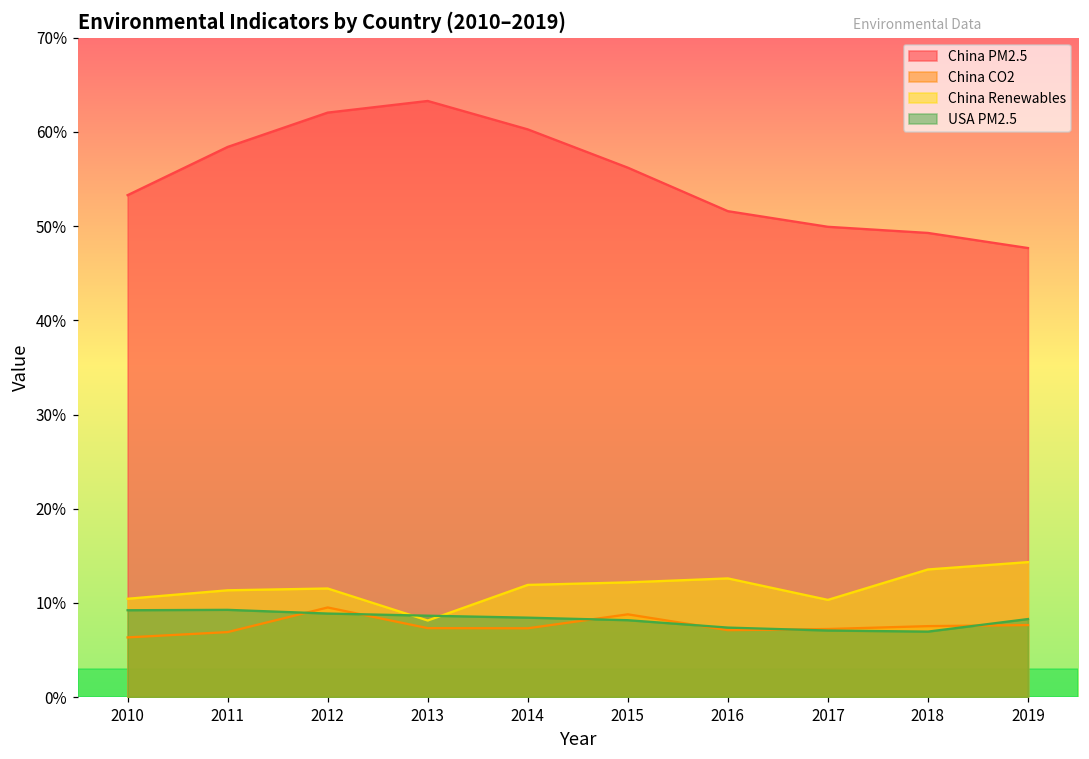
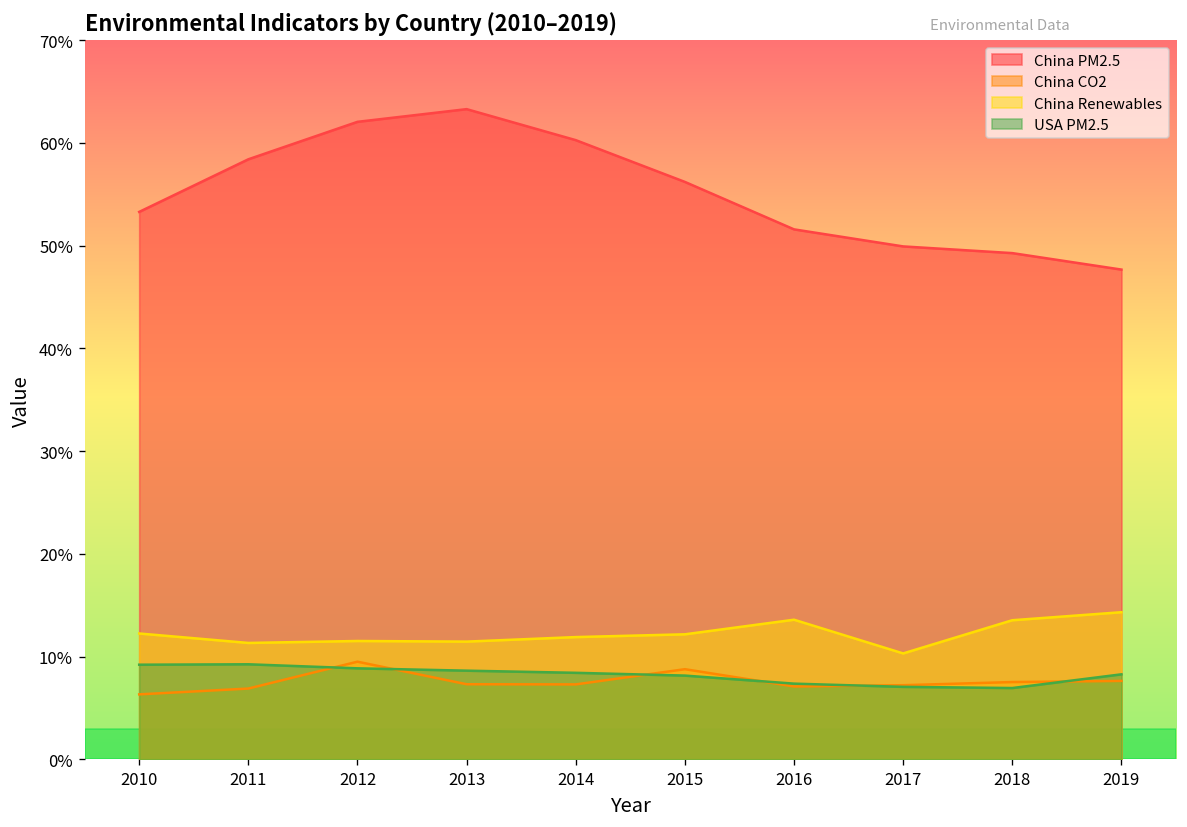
  {
    "China PM2.5": {
      "2010": "53%",
      "2011": "58%",
      "2012": "62%",
      "2013": "63%",
      "2014": "60%",
      "2015": "56%",
      "2016": "52%",
      "2017": "50%",
      "2018": "49%",
      "2019": "48%"
    },
    "China CO2": {
      "2010": "6%",
      "2011": "7%",
      "2012": "10%",
      "2013": "7%",
      "2014": "7%",
      "2015": "9%",
      "2018": "8%",
      "2019": "8%"
    },
    "China Renewables": {
-     "2010": "10%",
+     "2010": "12%",
      "2011": "11%",
      "2012": "12%",
-     "2013": "8%",
+     "2013": "11%",
      "2014": "12%",
      "2015": "12%",
-     "2016": "13%",
+     "2016": "14%",
      "2017": "10%",
      "2018": "14%",
      "2019": "14%"
    },
    "USA PM2.5": {
      "2010": "9%",
      "2011": "9%",
      "2012": "9%",
      "2013": "9%",
      "2014": "8%",
      "2015": "8%",
      "2018": "7%",
      "2019": "8%"
    }
  }
